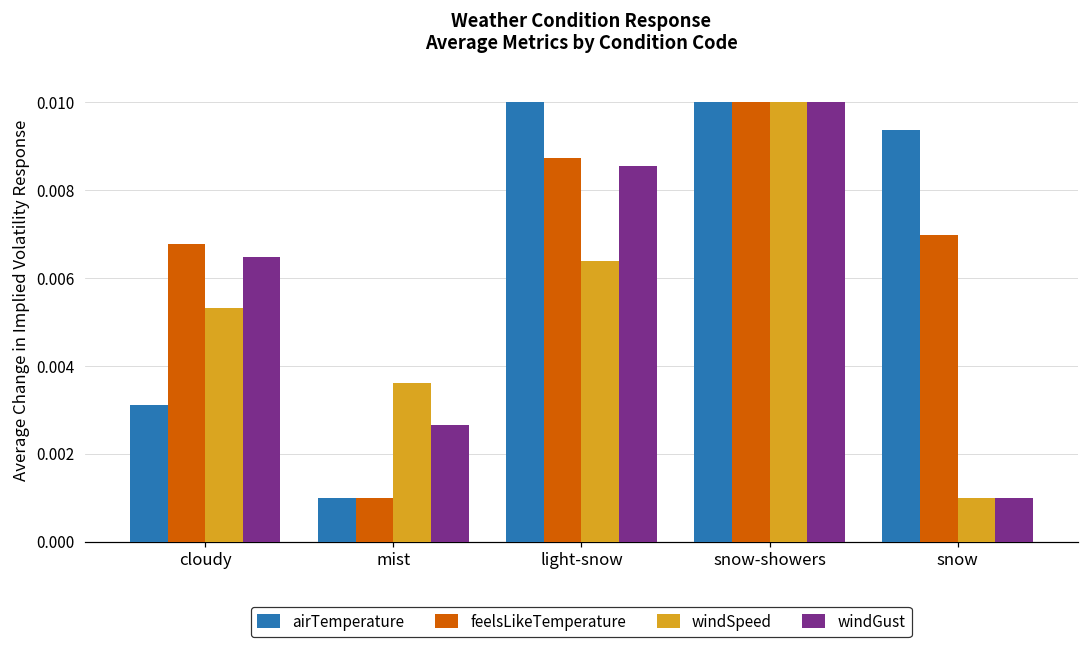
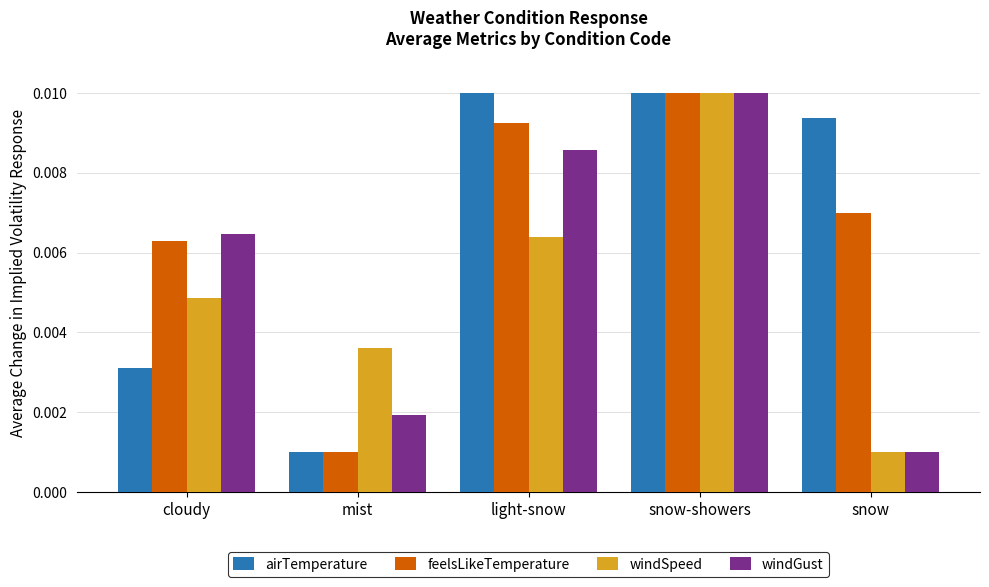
  {
    "airTemperature": {
      "cloudy": 0.0031,
      "mist": 0.0010,
      "light-snow": 0.0100,
      "snow-showers": 0.0100,
      "snow": 0.0094
    },
    "feelsLikeTemperature": {
-     "cloudy": 0.0068,
+     "cloudy": 0.0063,
      "mist": 0.0010,
-     "light-snow": 0.0087,
+     "light-snow": 0.0092,
      "snow-showers": 0.0100,
      "snow": 0.0070
    },
    "windSpeed": {
-     "cloudy": 0.0053,
+     "cloudy": 0.0049,
      "mist": 0.0036,
      "light-snow": 0.0064,
      "snow-showers": 0.0100,
      "snow": 0.0010
    },
    "windGust": {
      "cloudy": 0.0065,
-     "mist": 0.0027,
+     "mist": 0.0019,
      "light-snow": 0.0086,
      "snow-showers": 0.0100,
      "snow": 0.0010
    }
  }
